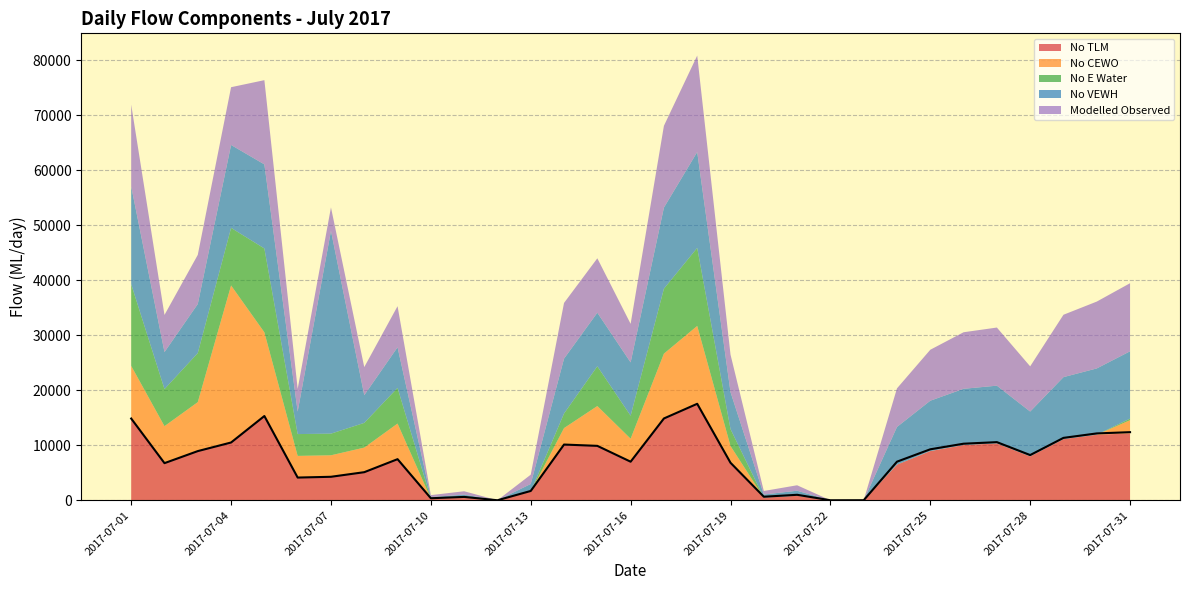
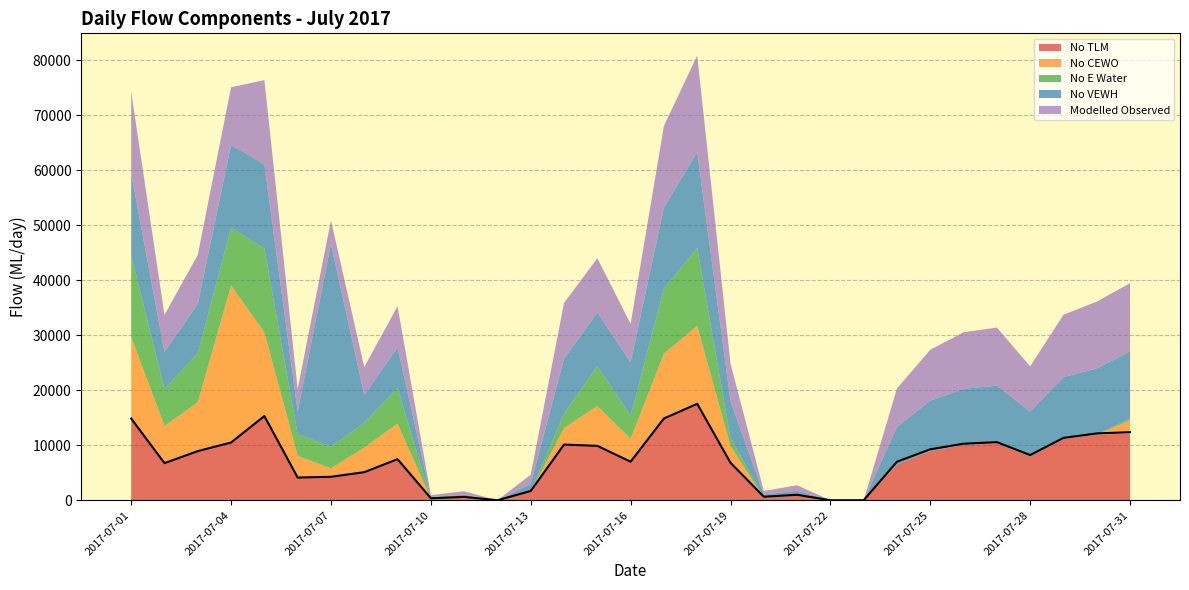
  {
    "No CEWO": {
-     "2017-07-01": 10000,
+     "2017-07-01": 15000,
      "2017-07-04": 29000,
-     "2017-07-07": 4000,
+     "2017-07-07": 2000,
      "2017-07-16": 4000,
      "2017-07-19": 3000
    },
    "No E Water": {
      "2017-07-01": 15000,
      "2017-07-04": 10000,
      "2017-07-07": 4000,
      "2017-07-16": 4000,
-     "2017-07-19": 3000
+     "2017-07-19": 1000
    },
    "No VEWH": {
-     "2017-07-01": 18000,
+     "2017-07-01": 15000,
      "2017-07-04": 15000,
      "2017-07-07": 37000,
      "2017-07-13": 1000,
      "2017-07-16": 10000,
      "2017-07-19": 7000,
      "2017-07-25": 9000,
      "2017-07-28": 8000,
      "2017-07-31": 12000
    },
    "Modelled Observed": {
      "2017-07-01": 15000,
      "2017-07-04": 10000,
      "2017-07-07": 4000,
      "2017-07-13": 2000,
      "2017-07-16": 7000,
      "2017-07-19": 7000,
      "2017-07-25": 9000,
      "2017-07-28": 8000,
      "2017-07-31": 12000
    }
  }
